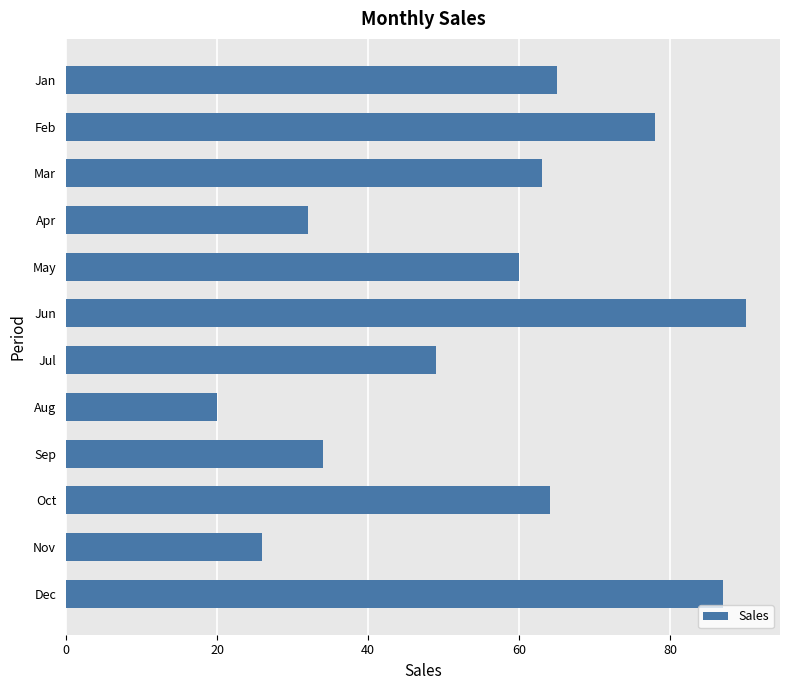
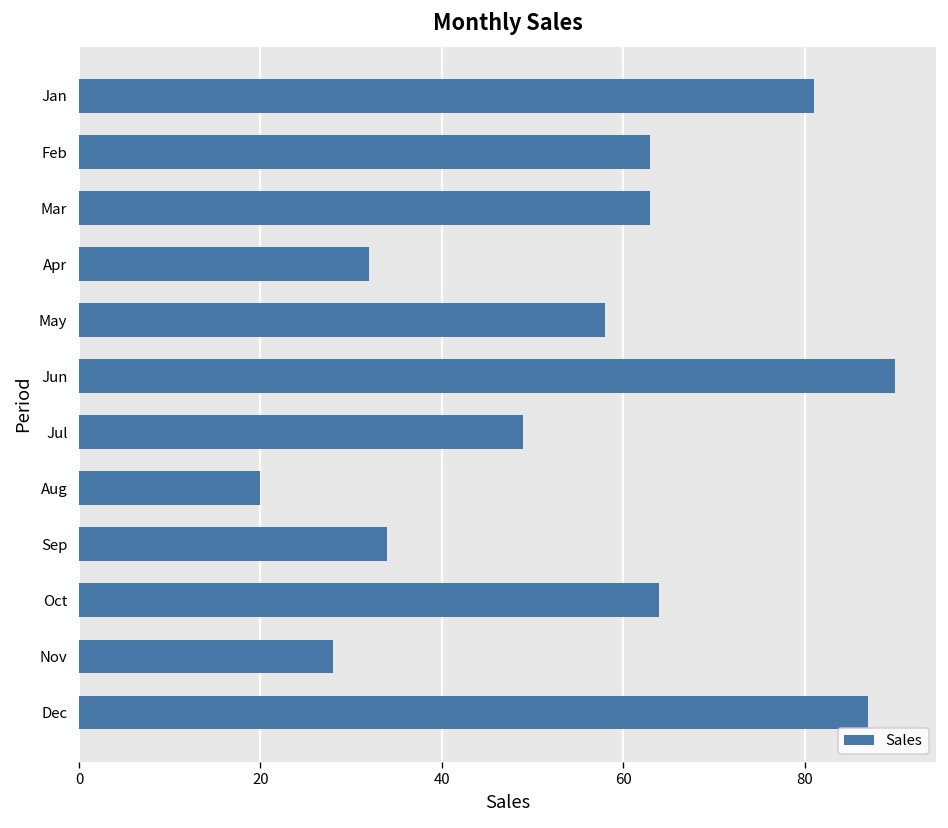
  {
-   "Jan": 65,
-   "Feb": 78,
+   "Jan": 81,
+   "Feb": 63,
    "Mar": 63,
    "Apr": 32,
-   "May": 60,
+   "May": 58,
    "Jun": 90,
    "Jul": 49,
    "Aug": 20,
    "Sep": 34,
    "Oct": 64,
-   "Nov": 26,
+   "Nov": 28,
    "Dec": 87
  }
